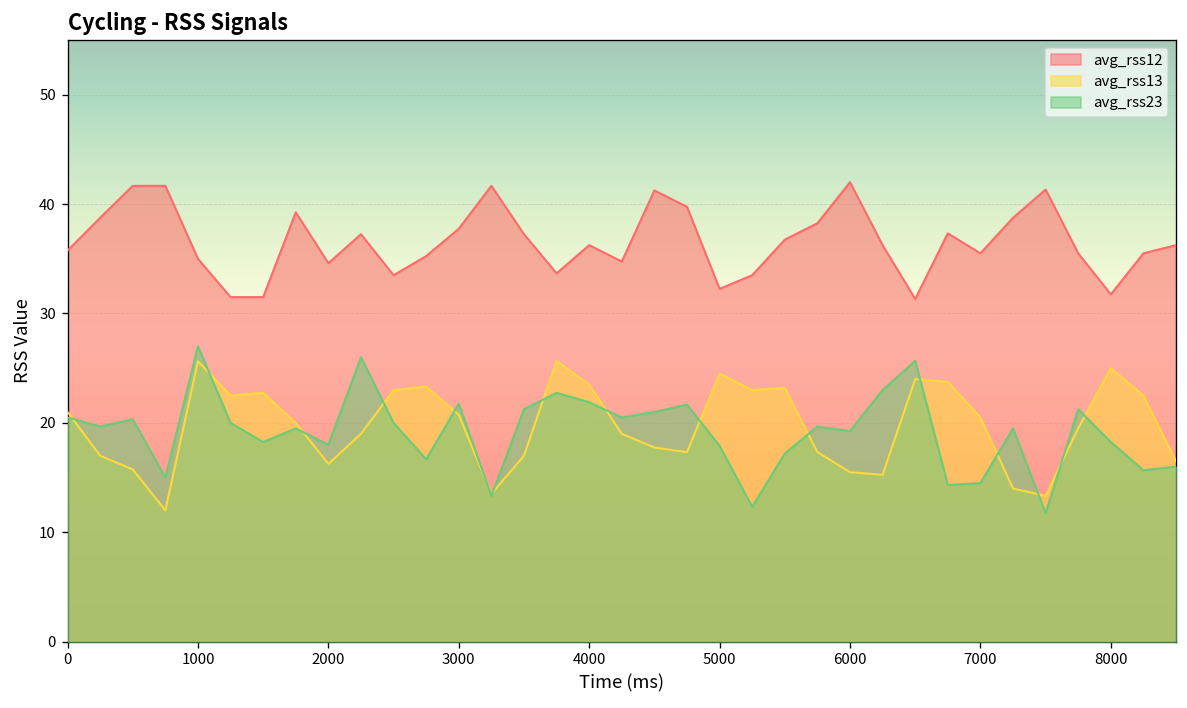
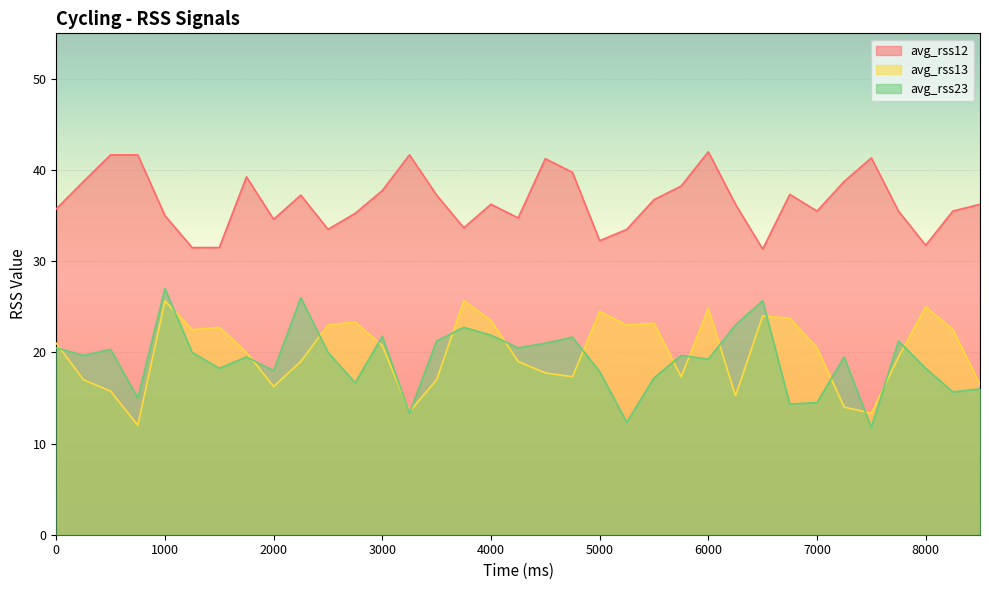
  {
    "avg_rss12": {
      "0": 36,
      "1000": 35,
      "2000": 35,
      "3000": 38,
      "4000": 36,
      "5000": 32,
      "6000": 42,
      "7000": 36,
      "8000": 32
    },
    "avg_rss13": {
      "0": 21,
      "1000": 26,
      "2000": 16,
      "3000": 21,
      "4000": 24,
      "5000": 25,
-     "6000": 16,
+     "6000": 25,
      "7000": 21,
      "8000": 25
    },
    "avg_rss23": {
      "0": 21,
      "1000": 27,
      "2000": 18,
      "3000": 22,
      "4000": 22,
      "5000": 18,
      "6000": 19,
      "7000": 15,
      "8000": 18
    }
  }
